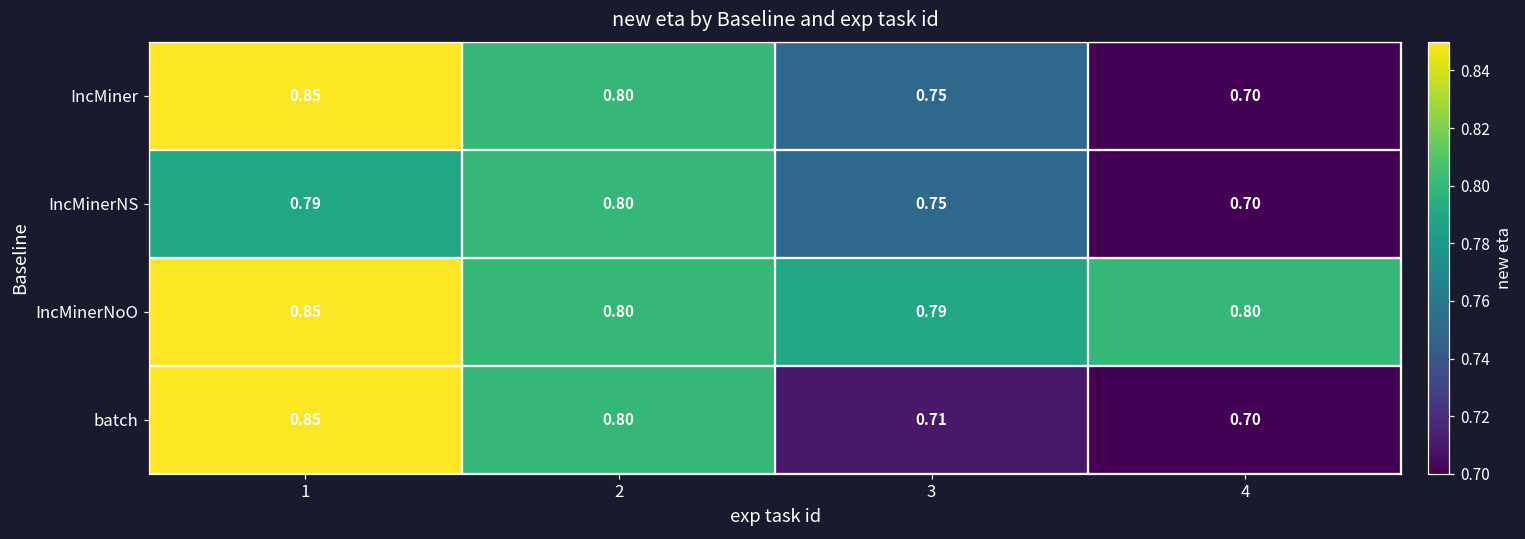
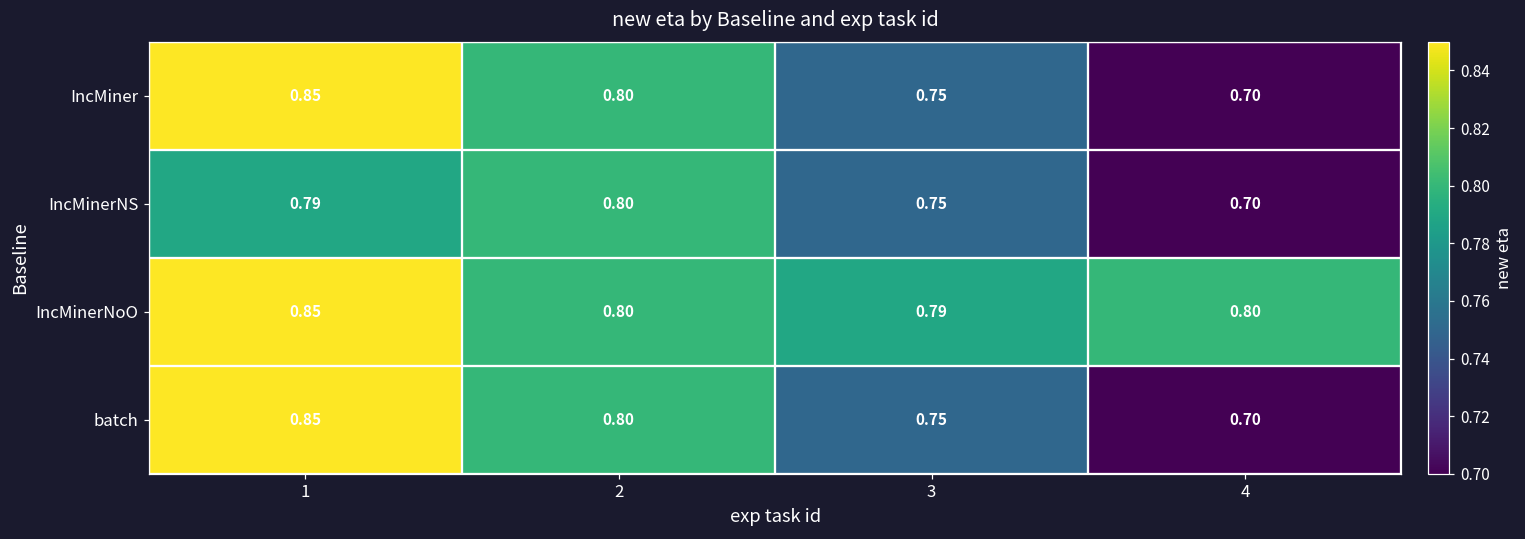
  {
    "batch": {
-     "3": 0.71
+     "3": 0.75
    }
  }
